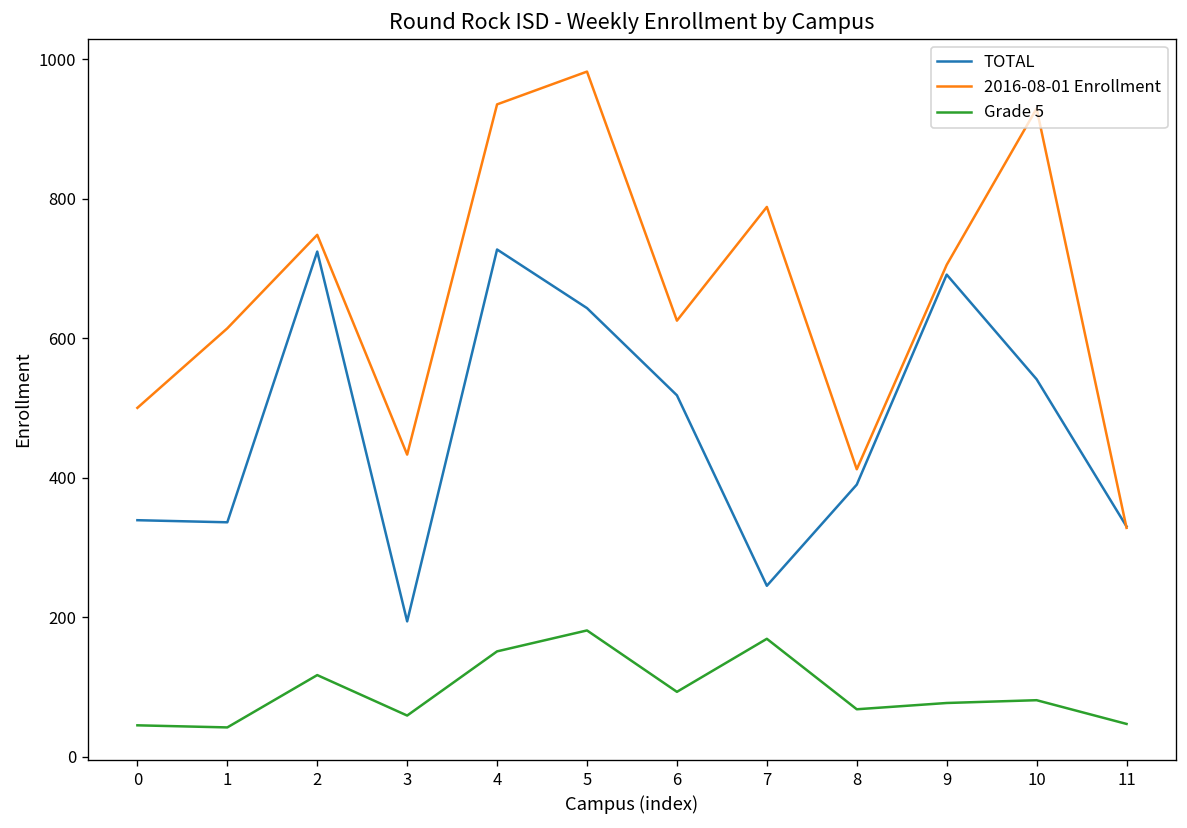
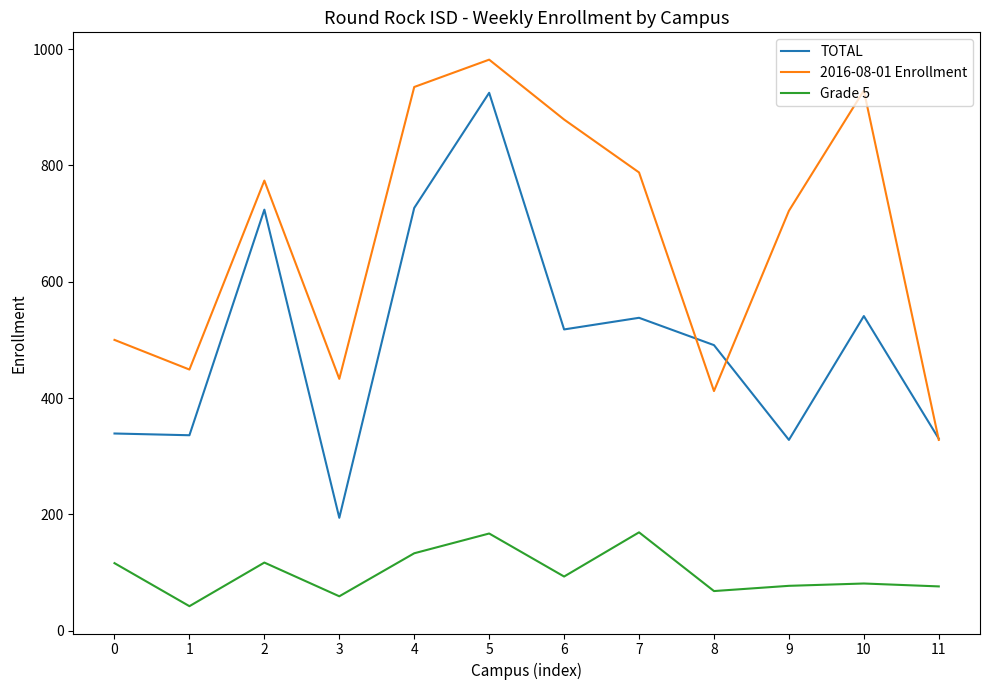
  {
    "TOTAL": {
      "0": 340,
      "1": 340,
      "2": 720,
      "3": 190,
      "4": 730,
-     "5": 640,
+     "5": 930,
      "6": 520,
-     "7": 250,
-     "8": 390,
-     "9": 690,
+     "7": 540,
+     "8": 490,
+     "9": 330,
      "10": 540
    },
    "2016-08-01 Enrollment": {
      "0": 500,
-     "1": 610,
-     "2": 750,
+     "1": 450,
+     "2": 770,
      "3": 430,
      "4": 940,
      "5": 980,
-     "6": 630,
+     "6": 880,
      "7": 790,
      "8": 410,
-     "9": 710
+     "9": 720
    },
    "Grade 5": {
-     "0": 50,
+     "0": 120,
      "1": 40,
      "2": 120,
      "3": 60,
-     "4": 150,
-     "5": 180,
+     "4": 130,
+     "5": 170,
      "6": 90,
      "7": 170,
      "8": 70,
      "9": 80,
      "10": 80,
-     "11": 50
+     "11": 80
    }
  }
